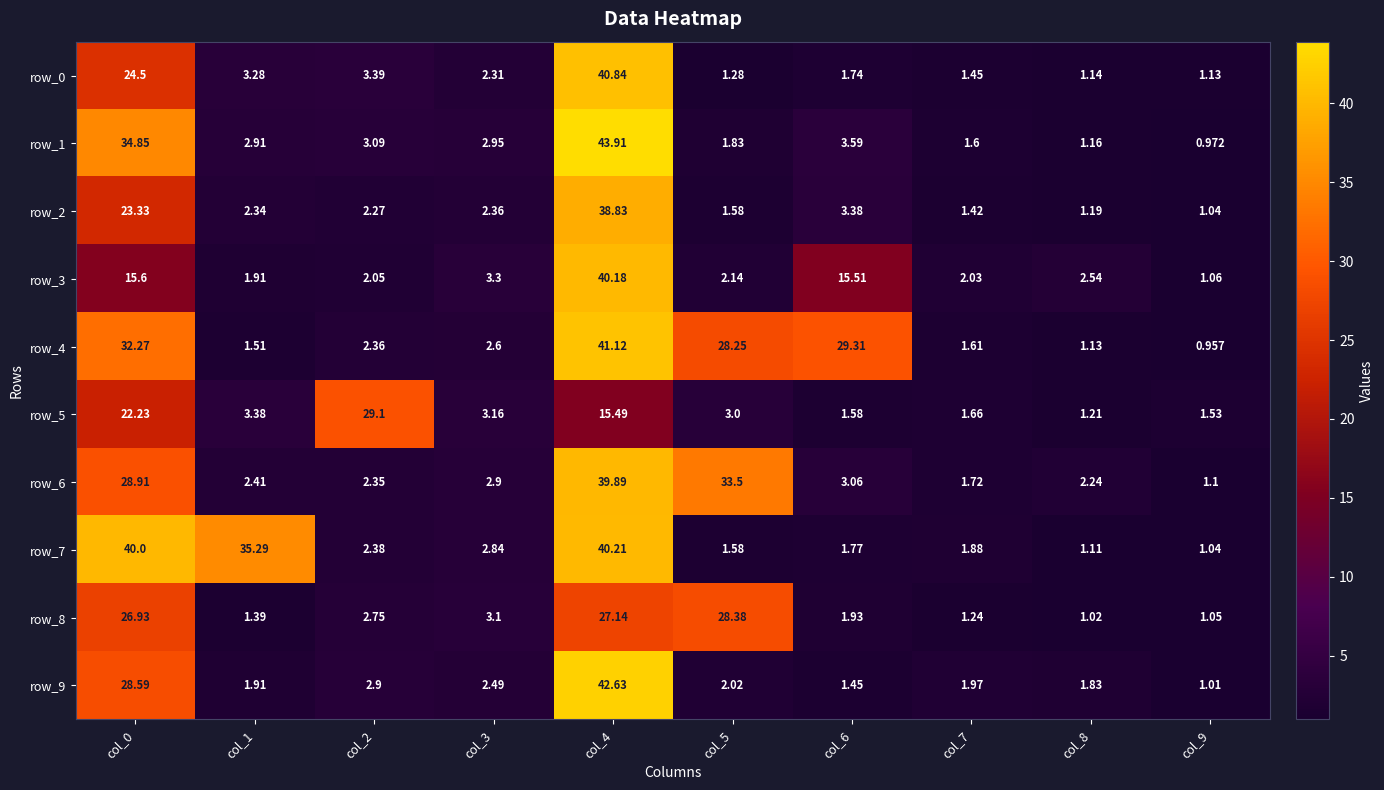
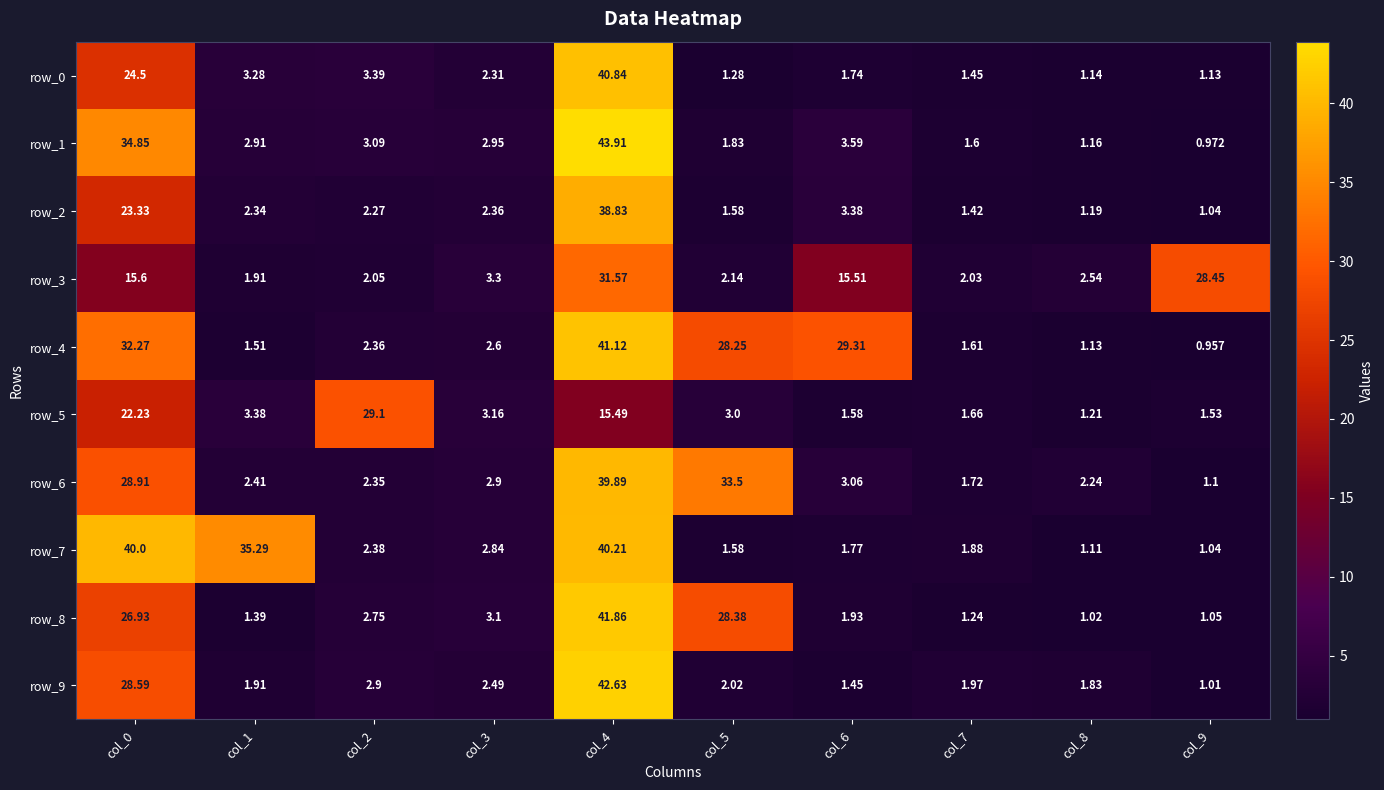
  {
    "row_0": {
      "col_0": 24.5,
      "col_1": 3.28,
      "col_2": 3.39,
      "col_3": 2.31,
      "col_4": 40.84,
      "col_5": 1.28,
      "col_6": 1.74,
      "col_7": 1.45,
      "col_8": 1.14,
      "col_9": 1.13
    },
    "row_1": {
      "col_0": 34.85,
      "col_1": 2.91,
      "col_2": 3.09,
      "col_3": 2.95,
      "col_4": 43.91,
      "col_5": 1.83,
      "col_6": 3.59,
      "col_7": 1.6,
      "col_8": 1.16,
      "col_9": 0.972
    },
    "row_2": {
      "col_0": 23.33,
      "col_1": 2.34,
      "col_2": 2.27,
      "col_3": 2.36,
      "col_4": 38.83,
      "col_5": 1.58,
      "col_6": 3.38,
      "col_7": 1.42,
      "col_8": 1.19,
      "col_9": 1.04
    },
    "row_3": {
      "col_0": 15.6,
      "col_1": 1.91,
      "col_2": 2.05,
      "col_3": 3.3,
-     "col_4": 40.18,
+     "col_4": 31.57,
      "col_5": 2.14,
      "col_6": 15.51,
      "col_7": 2.03,
      "col_8": 2.54,
-     "col_9": 1.06
+     "col_9": 28.45
    },
    "row_4": {
      "col_0": 32.27,
      "col_1": 1.51,
      "col_2": 2.36,
      "col_3": 2.6,
      "col_4": 41.12,
      "col_5": 28.25,
      "col_6": 29.31,
      "col_7": 1.61,
      "col_8": 1.13,
      "col_9": 0.957
    },
    "row_5": {
      "col_0": 22.23,
      "col_1": 3.38,
      "col_2": 29.1,
      "col_3": 3.16,
      "col_4": 15.49,
      "col_5": 3.0,
      "col_6": 1.58,
      "col_7": 1.66,
      "col_8": 1.21,
      "col_9": 1.53
    },
    "row_6": {
      "col_0": 28.91,
      "col_1": 2.41,
      "col_2": 2.35,
      "col_3": 2.9,
      "col_4": 39.89,
      "col_5": 33.5,
      "col_6": 3.06,
      "col_7": 1.72,
      "col_8": 2.24,
      "col_9": 1.1
    },
    "row_7": {
      "col_0": 40.0,
      "col_1": 35.29,
      "col_2": 2.38,
      "col_3": 2.84,
      "col_4": 40.21,
      "col_5": 1.58,
      "col_6": 1.77,
      "col_7": 1.88,
      "col_8": 1.11,
      "col_9": 1.04
    },
    "row_8": {
      "col_0": 26.93,
      "col_1": 1.39,
      "col_2": 2.75,
      "col_3": 3.1,
-     "col_4": 27.14,
+     "col_4": 41.86,
      "col_5": 28.38,
      "col_6": 1.93,
      "col_7": 1.24,
      "col_8": 1.02,
      "col_9": 1.05
    },
    "row_9": {
      "col_0": 28.59,
      "col_1": 1.91,
      "col_2": 2.9,
      "col_3": 2.49,
      "col_4": 42.63,
      "col_5": 2.02,
      "col_6": 1.45,
      "col_7": 1.97,
      "col_8": 1.83,
      "col_9": 1.01
    }
  }
